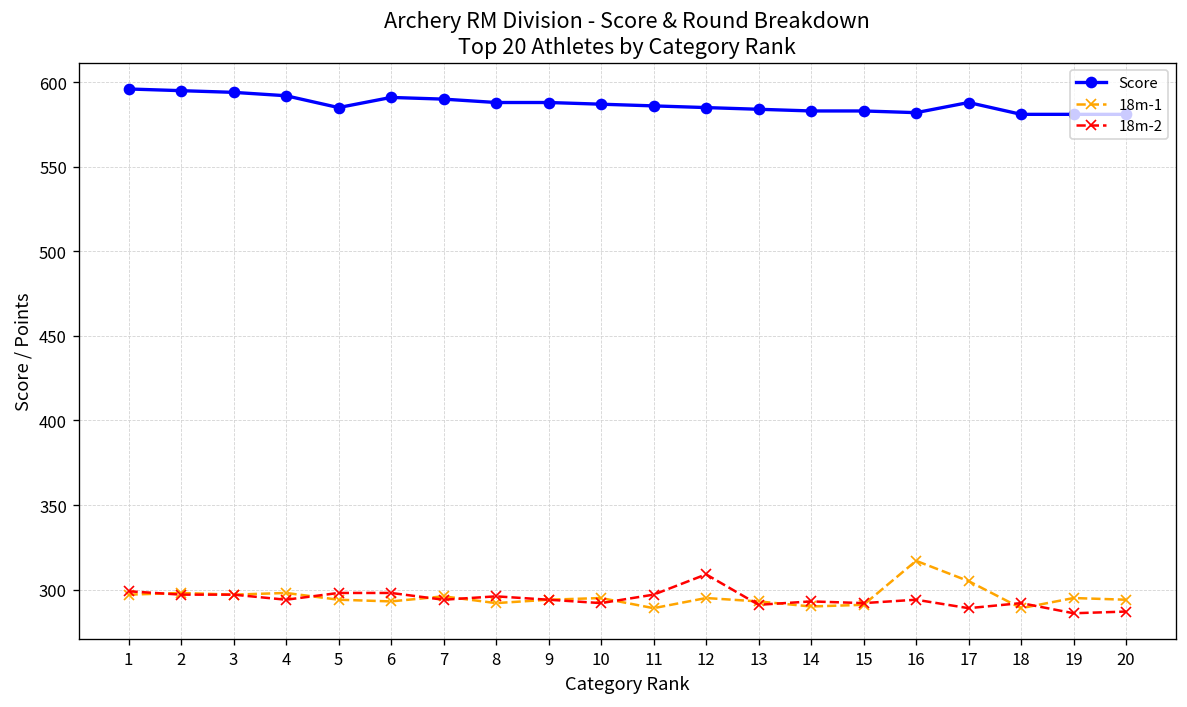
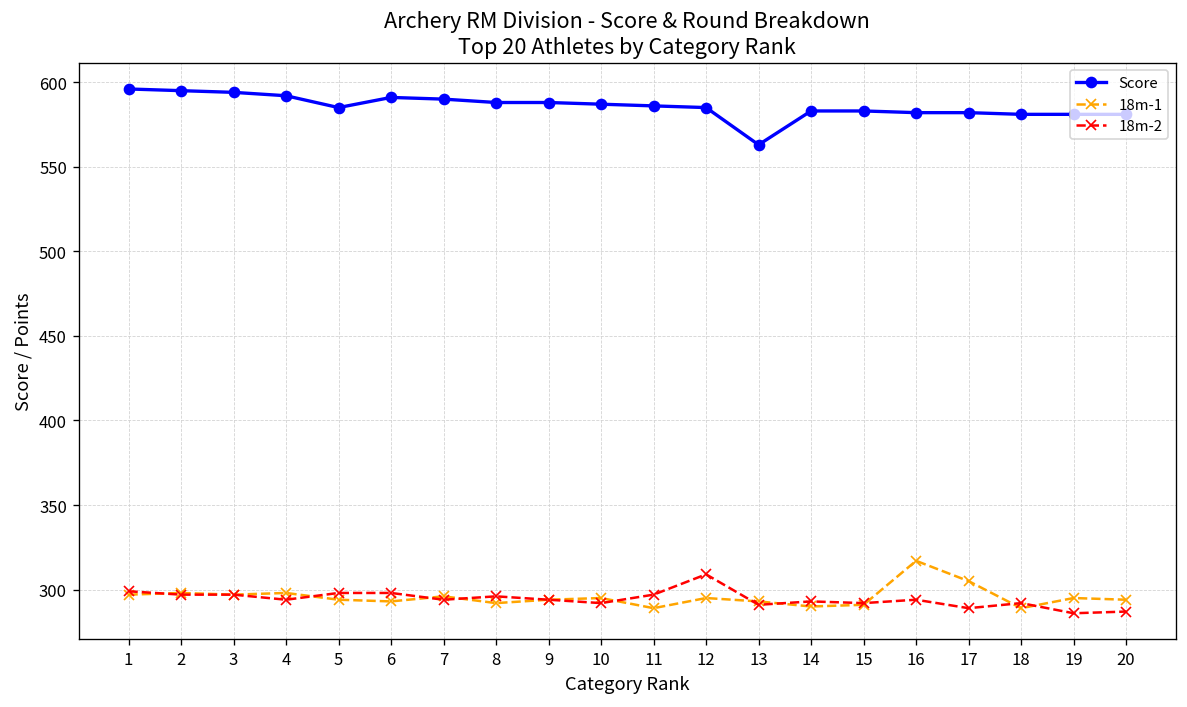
  {
    "Score": {
      "1": 596,
      "2": 595,
      "3": 594,
      "4": 592,
      "5": 585,
      "6": 591,
      "7": 590,
      "8": 588,
      "9": 588,
      "10": 587,
      "11": 586,
      "12": 585,
-     "13": 584,
+     "13": 563,
      "14": 583,
      "15": 583,
      "16": 582,
-     "17": 588,
+     "17": 582,
      "18": 581
    },
    "18m-1": {
      "1": 297,
      "4": 298,
      "5": 294,
      "6": 293,
      "7": 296,
      "8": 292,
      "10": 295,
      "11": 289,
      "12": 295,
      "13": 293,
      "14": 290,
      "16": 317,
      "17": 305,
      "18": 289,
      "19": 295,
      "20": 294
    },
    "18m-2": {
      "1": 299,
      "4": 294,
      "5": 298,
      "6": 298,
      "7": 294,
      "8": 296,
      "10": 292,
      "11": 297,
      "12": 309,
      "13": 291,
      "14": 293,
      "16": 294,
      "17": 289,
      "18": 292,
      "19": 286,
      "20": 287
    }
  }
